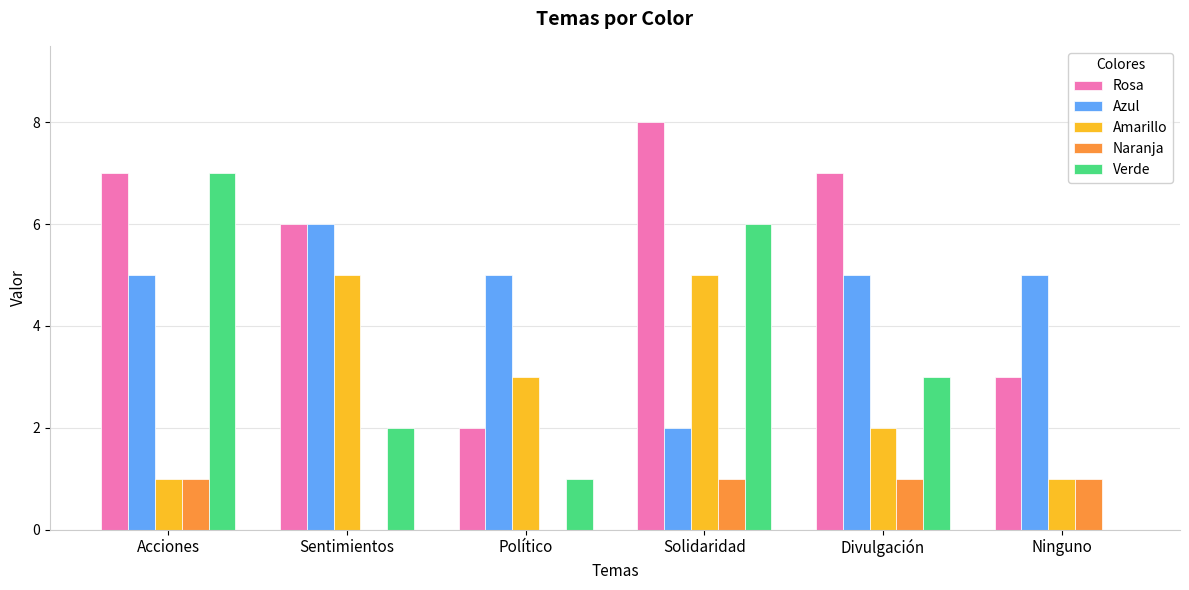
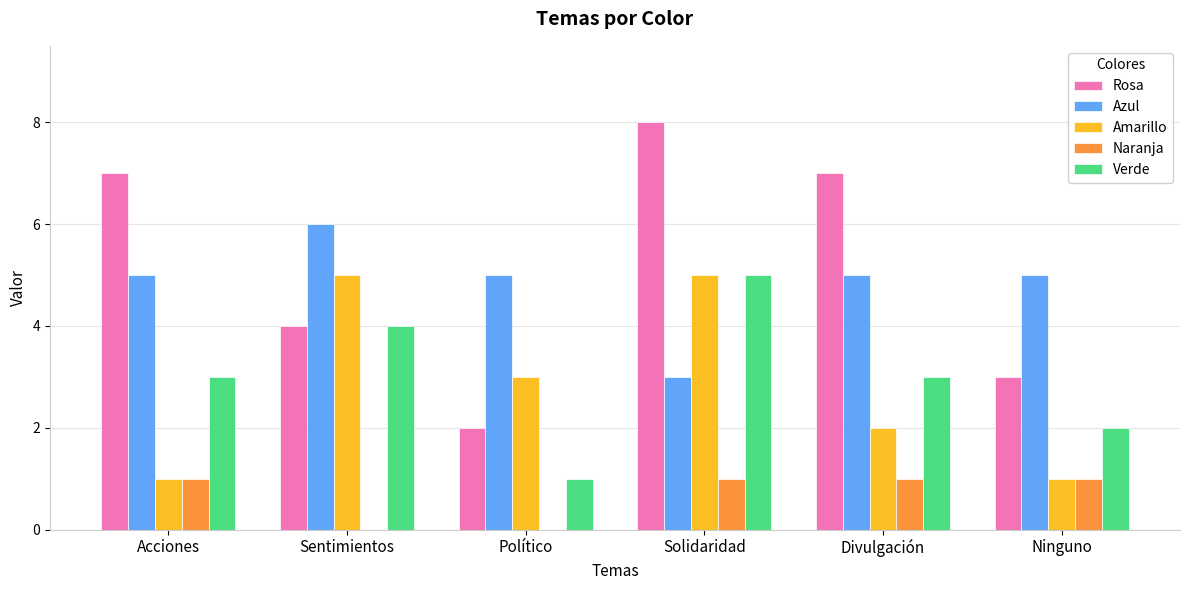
  {
    "Rosa": {
      "Acciones": 7,
-     "Sentimientos": 6,
+     "Sentimientos": 4,
      "Político": 2,
      "Solidaridad": 8,
      "Divulgación": 7,
      "Ninguno": 3
    },
    "Azul": {
      "Acciones": 5,
      "Sentimientos": 6,
      "Político": 5,
-     "Solidaridad": 2,
+     "Solidaridad": 3,
      "Divulgación": 5,
      "Ninguno": 5
    },
    "Verde": {
-     "Acciones": 7,
-     "Sentimientos": 2,
+     "Acciones": 3,
+     "Sentimientos": 4,
      "Político": 1,
-     "Solidaridad": 6,
+     "Solidaridad": 5,
      "Divulgación": 3,
-     "Ninguno": 0
+     "Ninguno": 2
    }
  }
